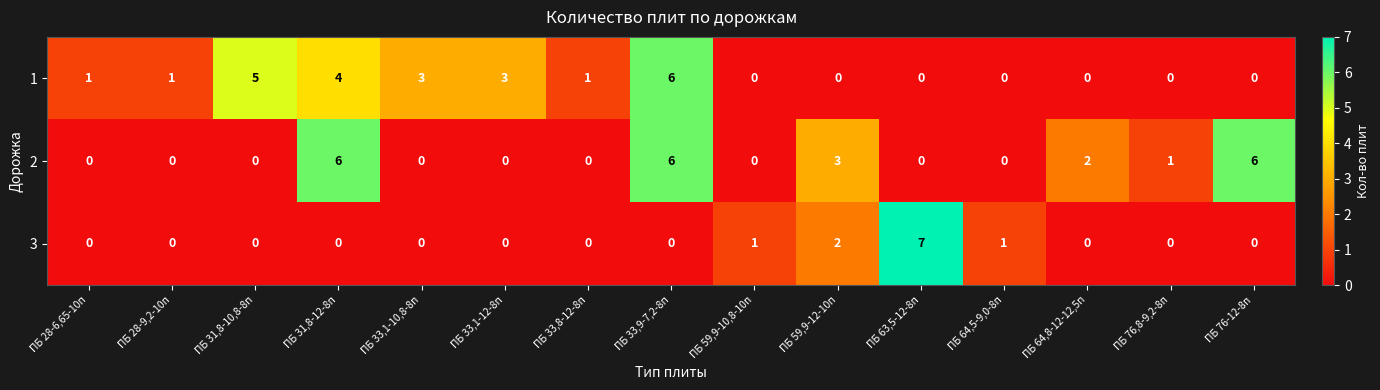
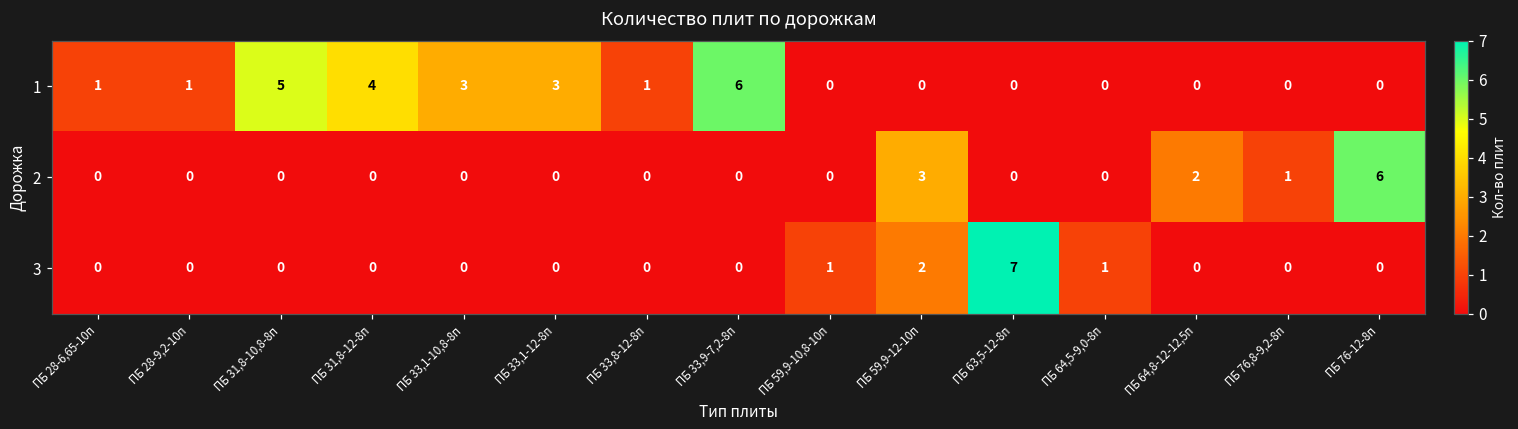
  {
    "1": {
      "ПБ 28-6,65-10п": 1,
      "ПБ 28-9,2-10п": 1,
      "ПБ 31,8-10,8-8п": 5,
      "ПБ 31,8-12-8п": 4,
      "ПБ 33,1-10,8-8п": 3,
      "ПБ 33,1-12-8п": 3,
      "ПБ 33,8-12-8п": 1,
      "ПБ 33,9-7,2-8п": 6,
      "ПБ 59,9-10,8-10п": 0,
      "ПБ 59,9-12-10п": 0,
      "ПБ 63,5-12-8п": 0,
      "ПБ 64,5-9,0-8п": 0,
      "ПБ 64,8-12-12,5п": 0,
      "ПБ 76,8-9,2-8п": 0,
      "ПБ 76-12-8п": 0
    },
    "2": {
      "ПБ 28-6,65-10п": 0,
      "ПБ 28-9,2-10п": 0,
      "ПБ 31,8-10,8-8п": 0,
-     "ПБ 31,8-12-8п": 6,
+     "ПБ 31,8-12-8п": 0,
      "ПБ 33,1-10,8-8п": 0,
      "ПБ 33,1-12-8п": 0,
      "ПБ 33,8-12-8п": 0,
-     "ПБ 33,9-7,2-8п": 6,
+     "ПБ 33,9-7,2-8п": 0,
      "ПБ 59,9-10,8-10п": 0,
      "ПБ 59,9-12-10п": 3,
      "ПБ 63,5-12-8п": 0,
      "ПБ 64,5-9,0-8п": 0,
      "ПБ 64,8-12-12,5п": 2,
      "ПБ 76,8-9,2-8п": 1,
      "ПБ 76-12-8п": 6
    },
    "3": {
      "ПБ 28-6,65-10п": 0,
      "ПБ 28-9,2-10п": 0,
      "ПБ 31,8-10,8-8п": 0,
      "ПБ 31,8-12-8п": 0,
      "ПБ 33,1-10,8-8п": 0,
      "ПБ 33,1-12-8п": 0,
      "ПБ 33,8-12-8п": 0,
      "ПБ 33,9-7,2-8п": 0,
      "ПБ 59,9-10,8-10п": 1,
      "ПБ 59,9-12-10п": 2,
      "ПБ 63,5-12-8п": 7,
      "ПБ 64,5-9,0-8п": 1,
      "ПБ 64,8-12-12,5п": 0,
      "ПБ 76,8-9,2-8п": 0,
      "ПБ 76-12-8п": 0
    }
  }
